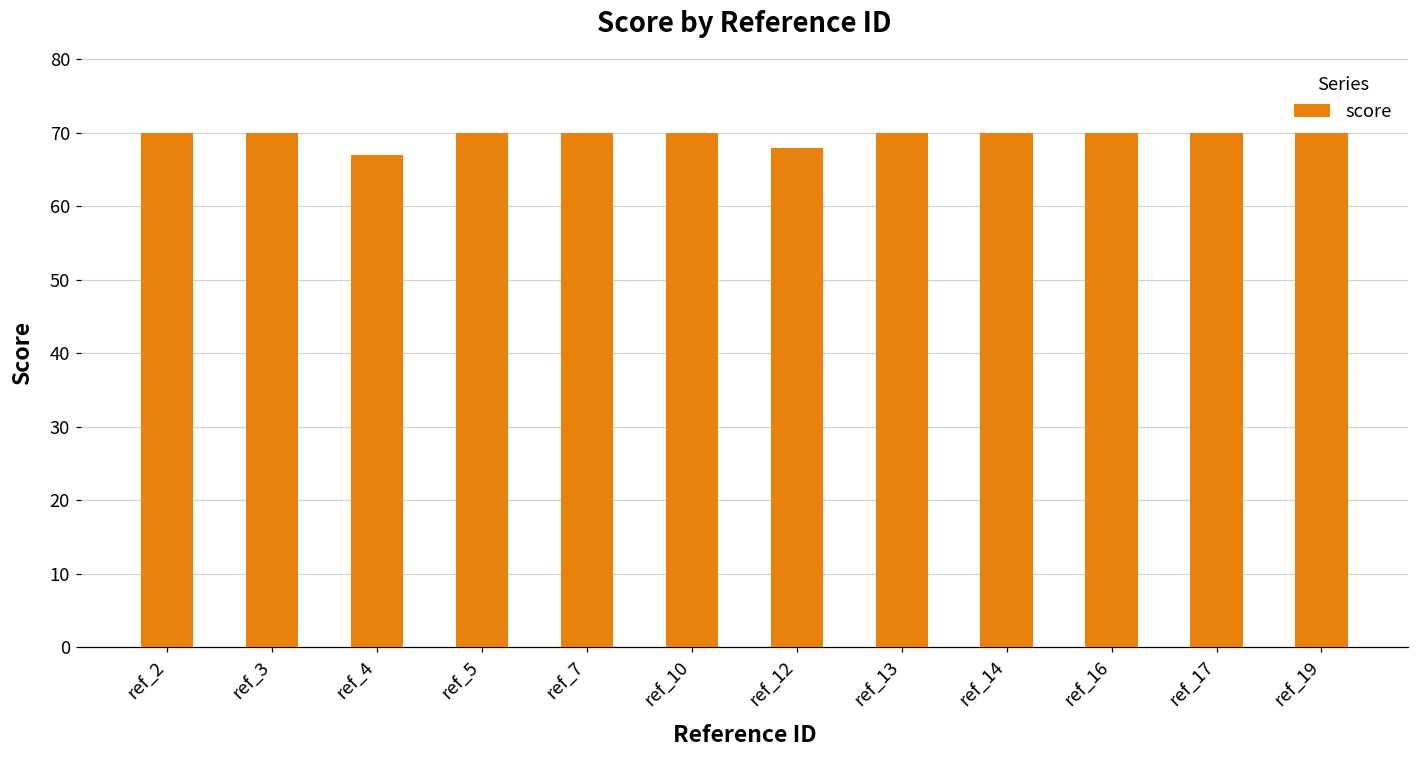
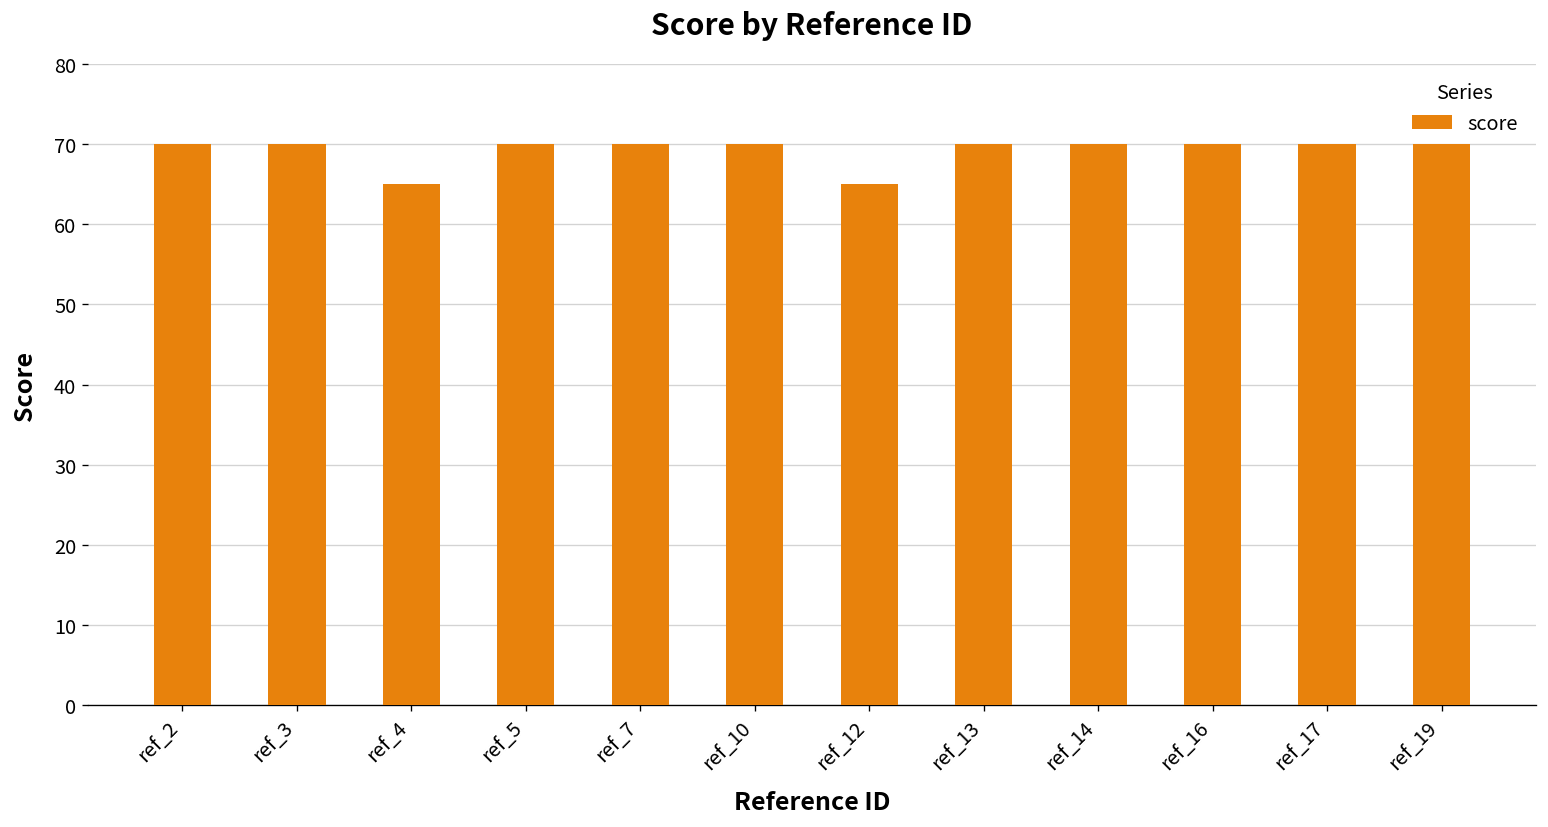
  {
    "ref_2": 70,
    "ref_3": 70,
-   "ref_4": 67,
+   "ref_4": 65,
    "ref_5": 70,
    "ref_7": 70,
    "ref_10": 70,
-   "ref_12": 68,
+   "ref_12": 65,
    "ref_13": 70,
    "ref_14": 70,
    "ref_16": 70,
    "ref_17": 70,
    "ref_19": 70
  }
